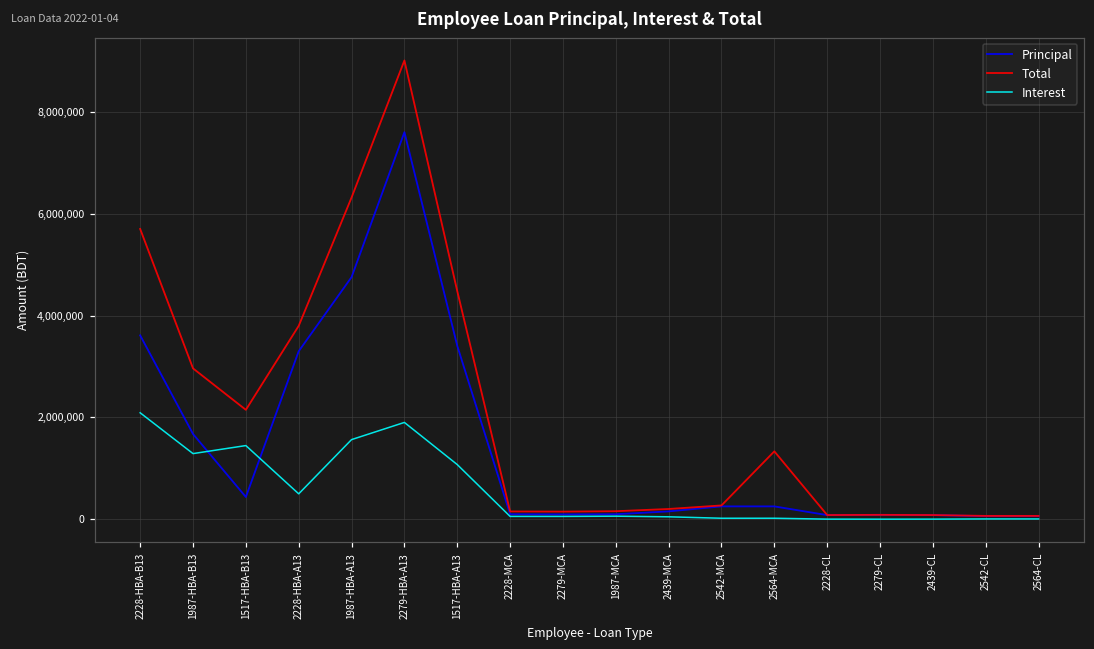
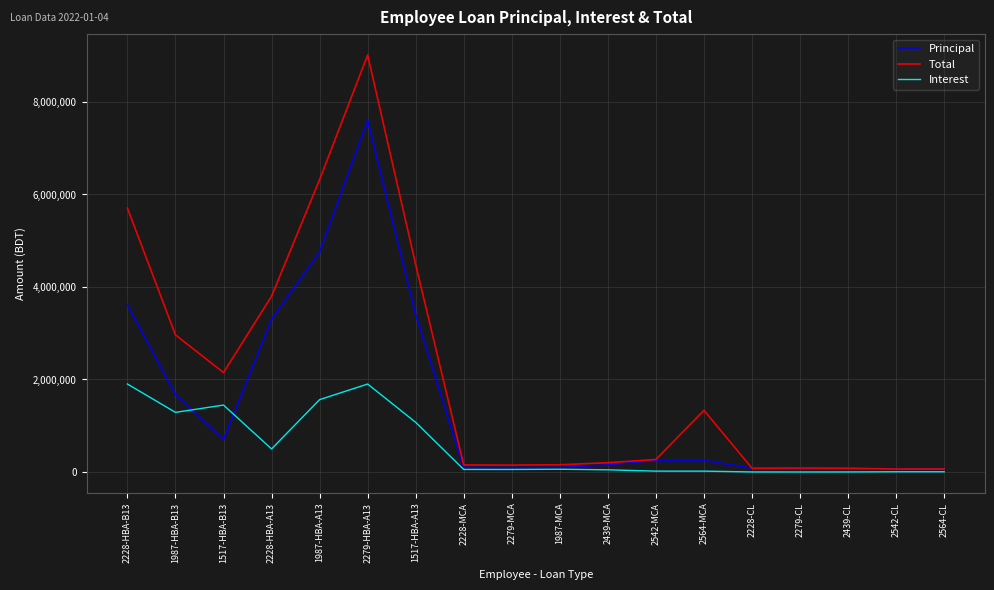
  {
    "Principal": {
      "2228-HBA-B13": "3,600,000",
      "1987-HBA-B13": "1,700,000",
-     "1517-HBA-B13": "400,000",
+     "1517-HBA-B13": "700,000",
      "2228-HBA-A13": "3,300,000",
      "1987-HBA-A13": "4,800,000",
      "2279-HBA-A13": "7,600,000",
      "1517-HBA-A13": "3,400,000",
      "2564-MCA": "300,000"
    },
    "Total": {
      "2228-HBA-B13": "5,700,000",
      "1987-HBA-B13": "3,000,000",
      "1517-HBA-B13": "2,100,000",
      "2228-HBA-A13": "3,800,000",
      "1987-HBA-A13": "6,300,000",
      "2279-HBA-A13": "9,000,000",
      "1517-HBA-A13": "4,500,000",
      "1987-MCA": "200,000",
      "2564-MCA": "1,300,000"
    },
    "Interest": {
-     "2228-HBA-B13": "2,100,000",
+     "2228-HBA-B13": "1,900,000",
      "1987-HBA-B13": "1,300,000",
      "1517-HBA-B13": "1,400,000",
      "2228-HBA-A13": "500,000",
      "1987-HBA-A13": "1,600,000",
      "2279-HBA-A13": "1,900,000",
      "1517-HBA-A13": "1,100,000",
      "2439-MCA": "0",
      "2542-MCA": "0",
      "2564-MCA": "0",
      "2228-CL": "0",
      "2279-CL": "0",
      "2439-CL": "0",
      "2542-CL": "0",
      "2564-CL": "0"
    }
  }
